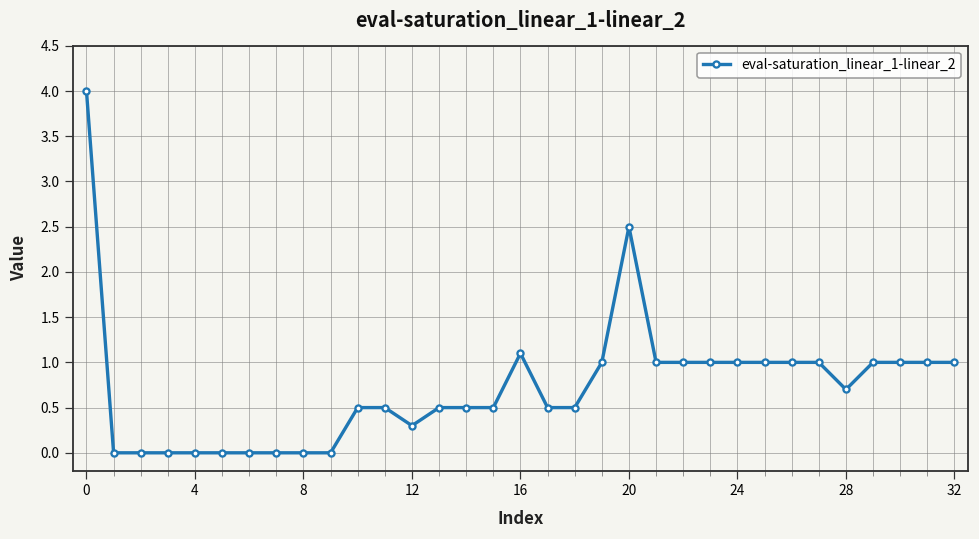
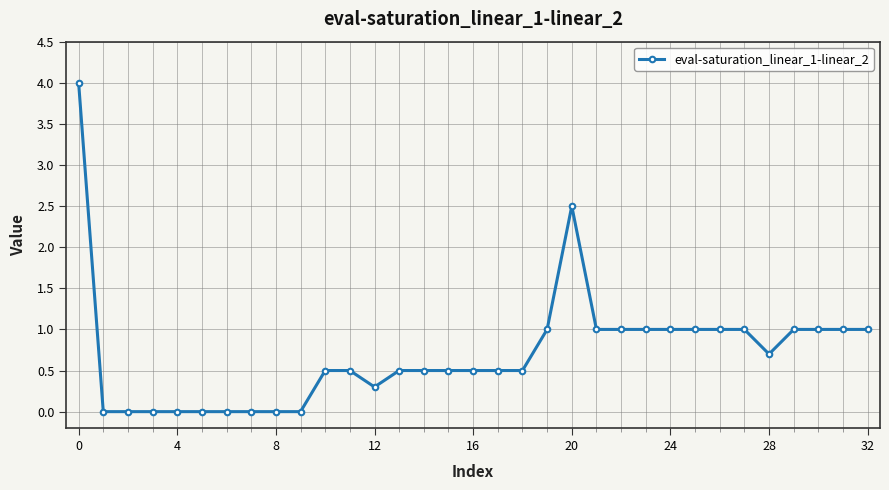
  {
    "0": 4.0,
    "4": 0.0,
    "8": 0.0,
    "12": 0.3,
-   "16": 1.1,
+   "16": 0.5,
    "20": 2.5,
    "24": 1.0,
    "28": 0.7,
    "32": 1.0
  }
